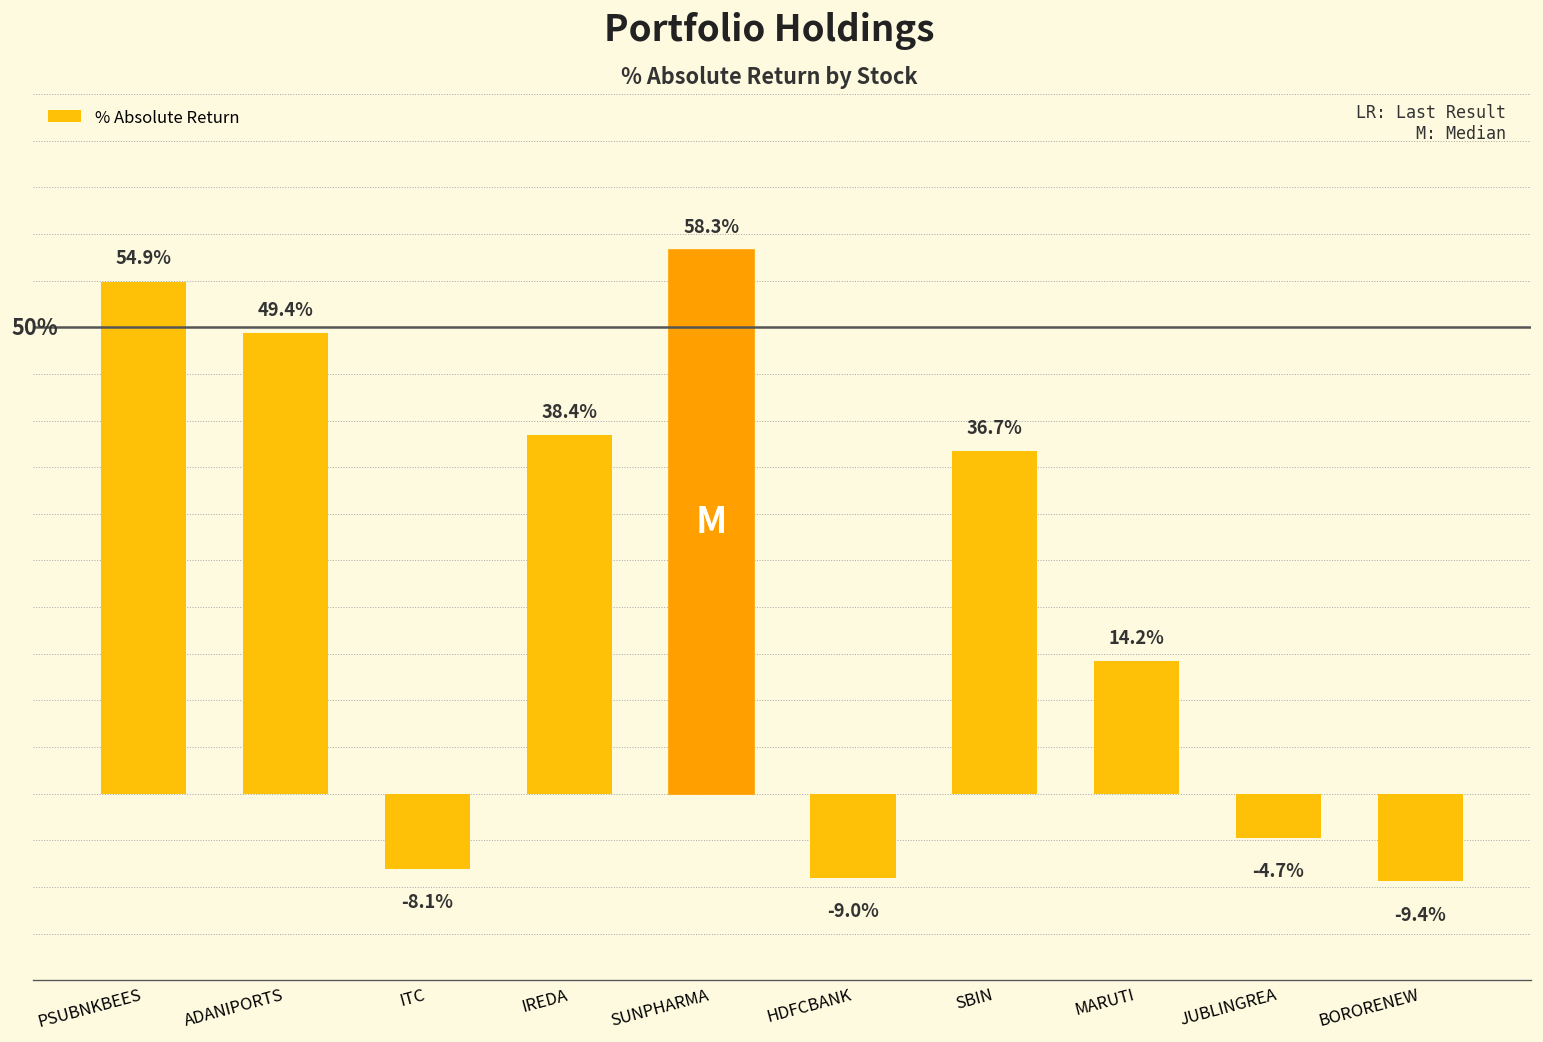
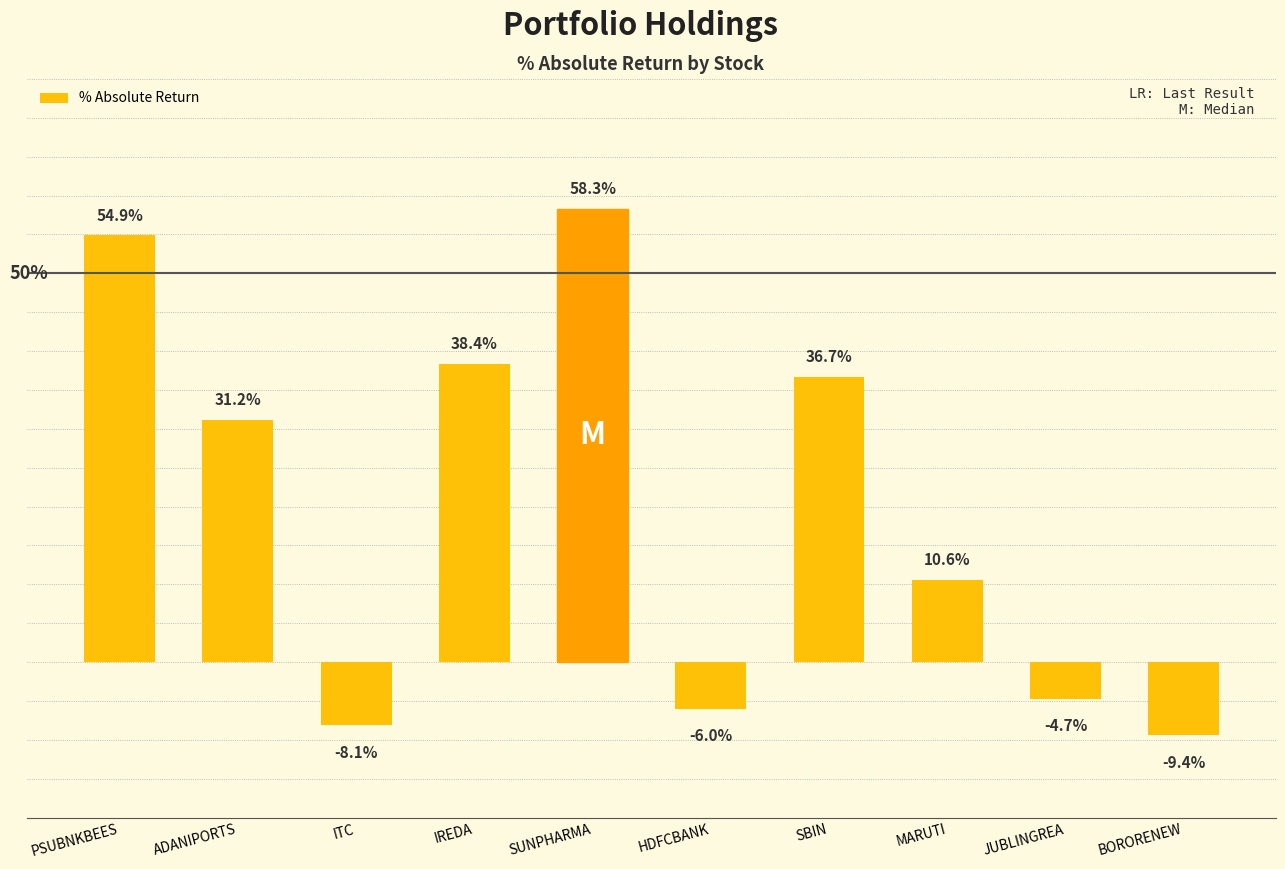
  {
    "PSUBNKBEES": "54.9%",
-   "ADANIPORTS": "49.4%",
+   "ADANIPORTS": "31.2%",
    "ITC": "-8.1%",
    "IREDA": "38.4%",
    "SUNPHARMA": "58.3%",
-   "HDFCBANK": "-9.0%",
+   "HDFCBANK": "-6.0%",
    "SBIN": "36.7%",
-   "MARUTI": "14.2%",
+   "MARUTI": "10.6%",
    "JUBLINGREA": "-4.7%",
    "BORORENEW": "-9.4%"
  }
